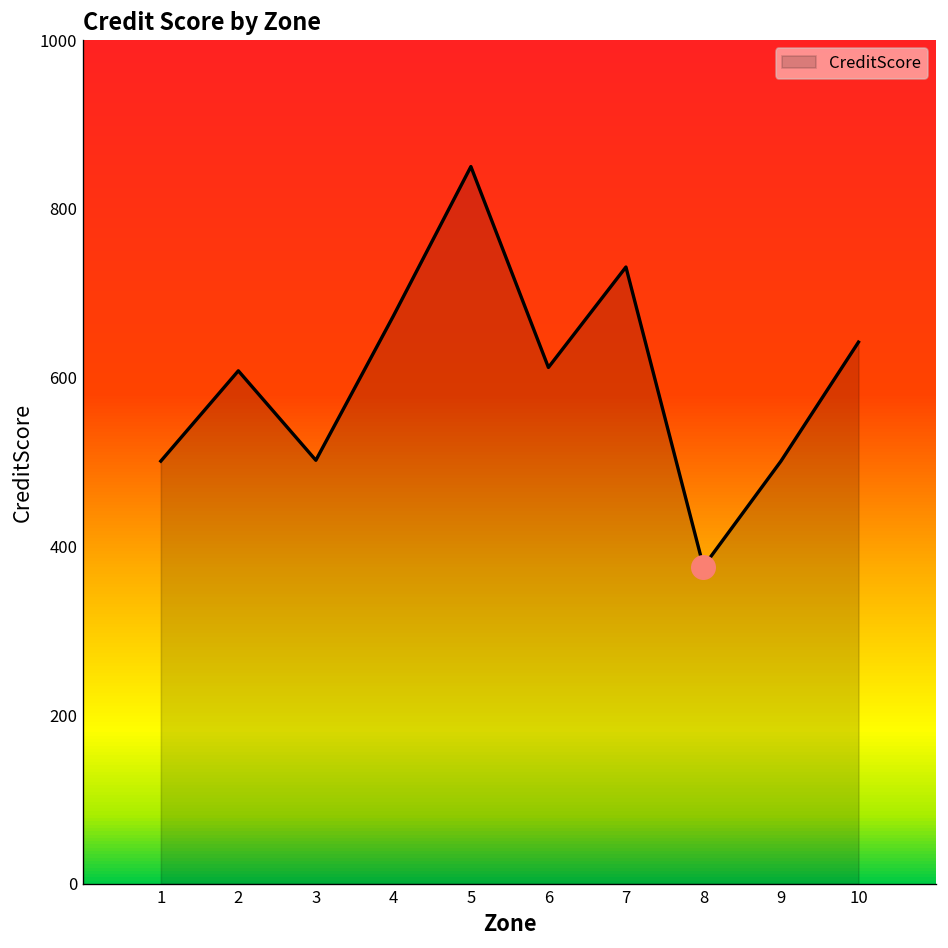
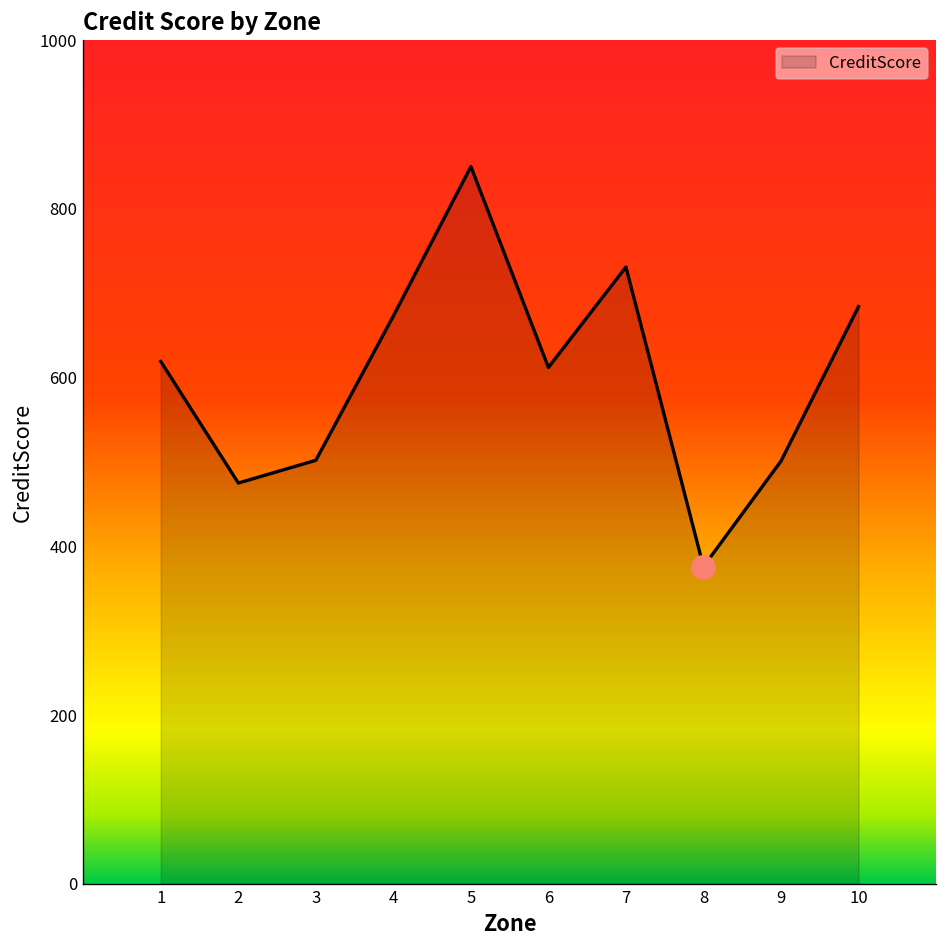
  {
    "CreditScore": {
-     "1": 500,
-     "2": 610,
+     "1": 620,
+     "2": 480,
      "3": 500,
      "4": 670,
      "5": 850,
      "6": 610,
      "7": 730,
      "9": 500,
-     "10": 640
+     "10": 680
    }
  }
